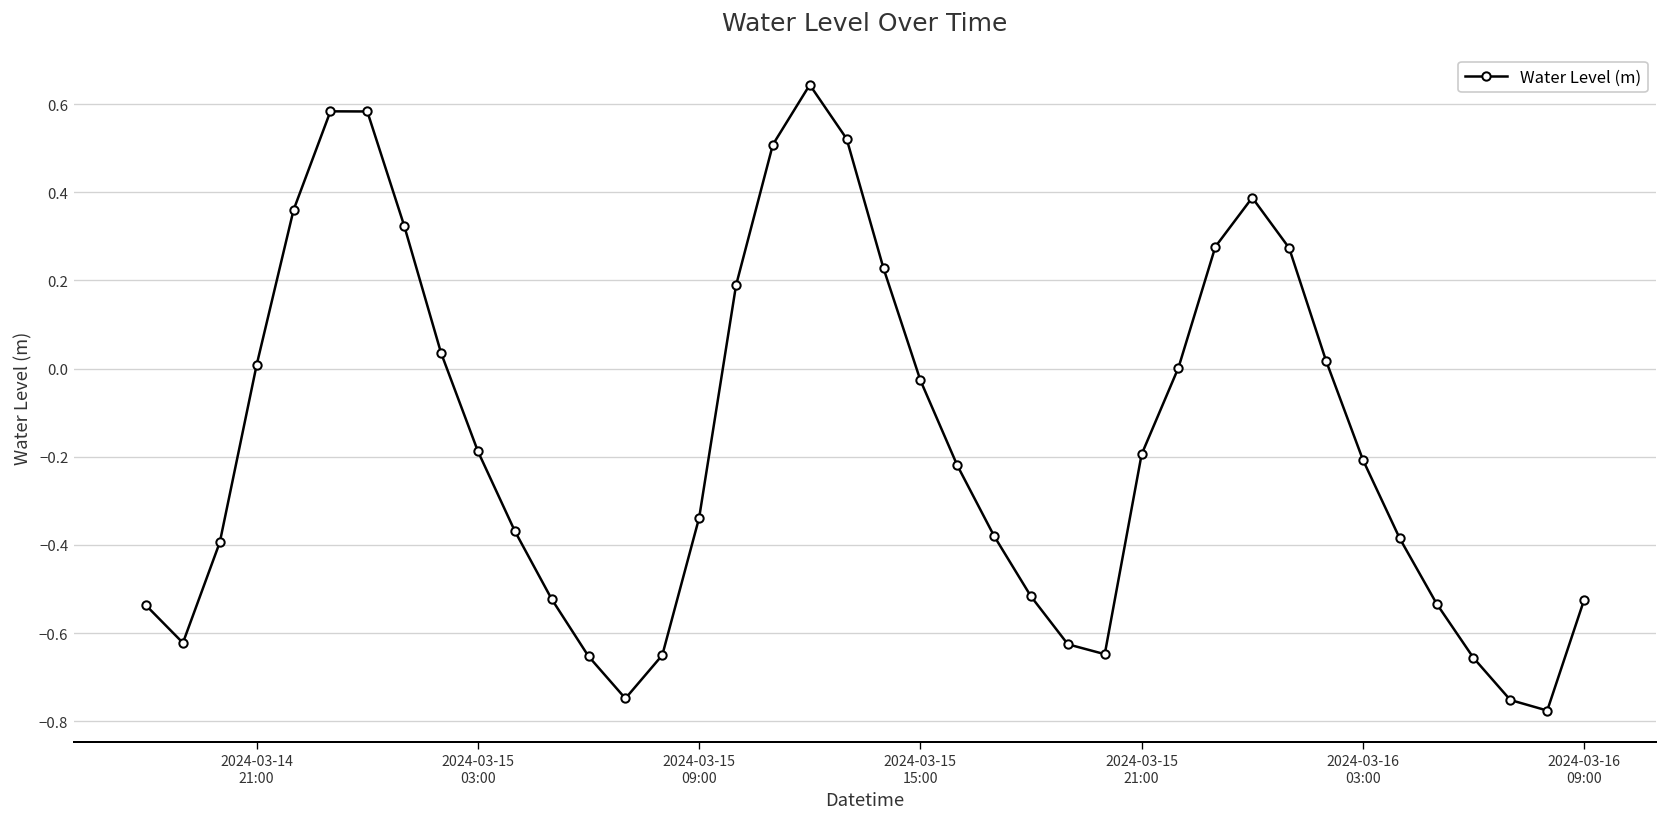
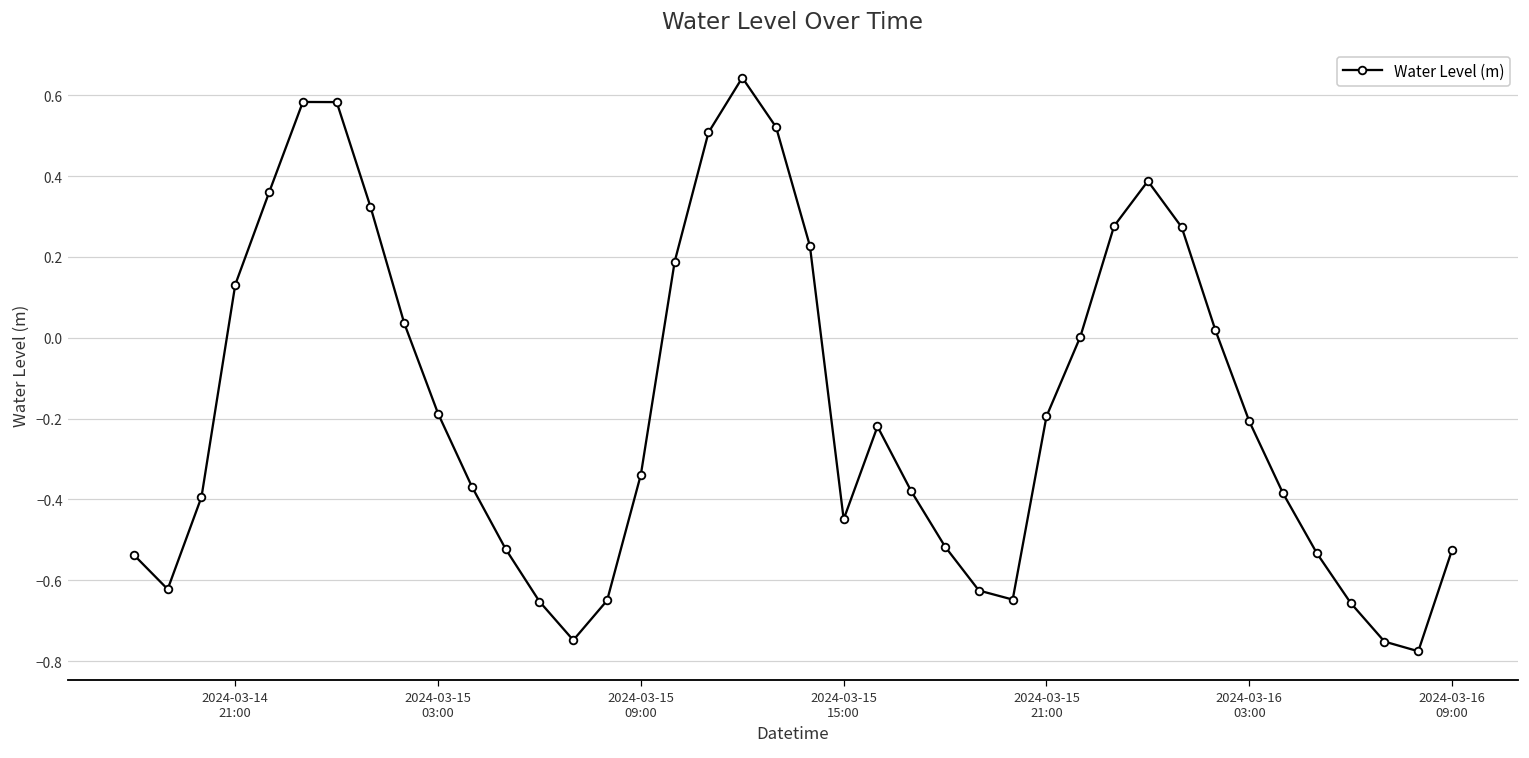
  {
-   "2024-03-14 21:00": 0.01,
+   "2024-03-14 21:00": 0.13,
    "2024-03-15 03:00": -0.19,
    "2024-03-15 09:00": -0.34,
-   "2024-03-15 15:00": -0.03,
+   "2024-03-15 15:00": -0.45,
    "2024-03-15 21:00": -0.19,
    "2024-03-16 03:00": -0.21,
    "2024-03-16 09:00": -0.52
  }
